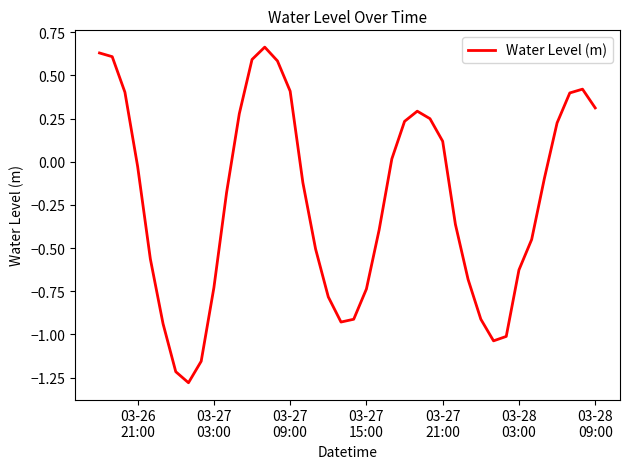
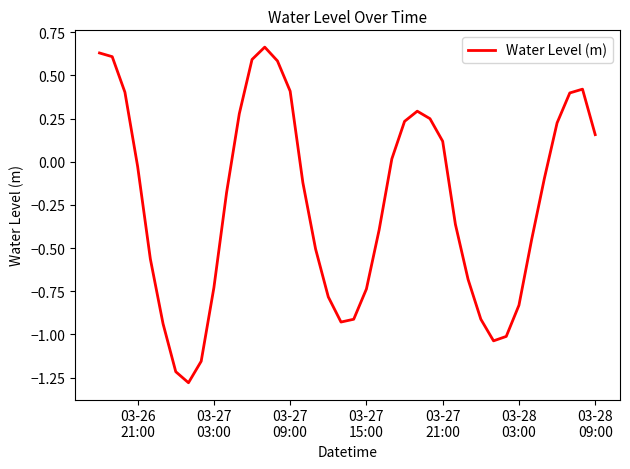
  {
    "03-26 21:00": -0.03,
    "03-27 03:00": -0.73,
    "03-27 09:00": 0.41,
    "03-27 15:00": -0.74,
    "03-27 21:00": 0.12,
-   "03-28 03:00": -0.63,
-   "03-28 09:00": 0.31
+   "03-28 03:00": -0.83,
+   "03-28 09:00": 0.16
  }
